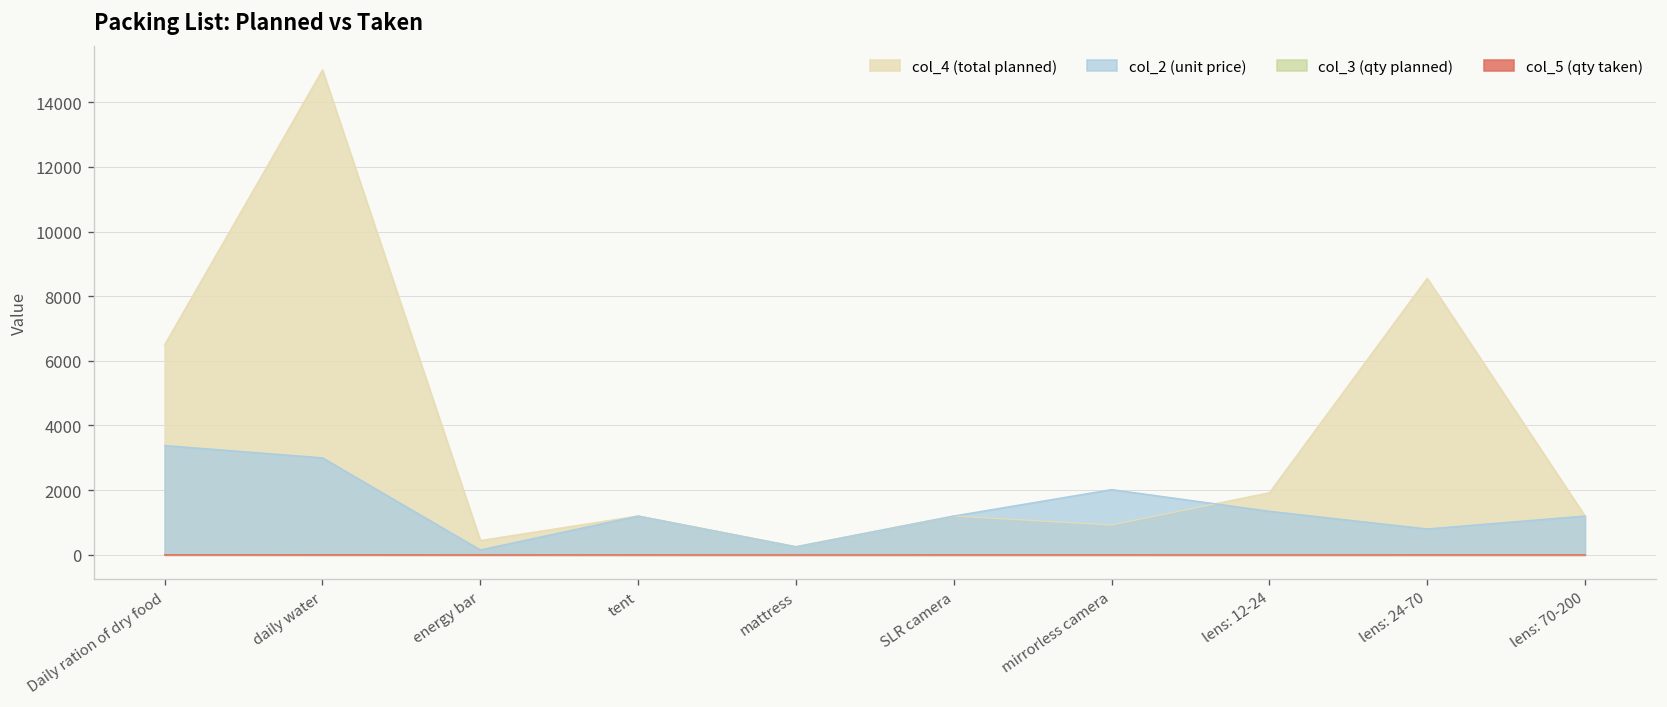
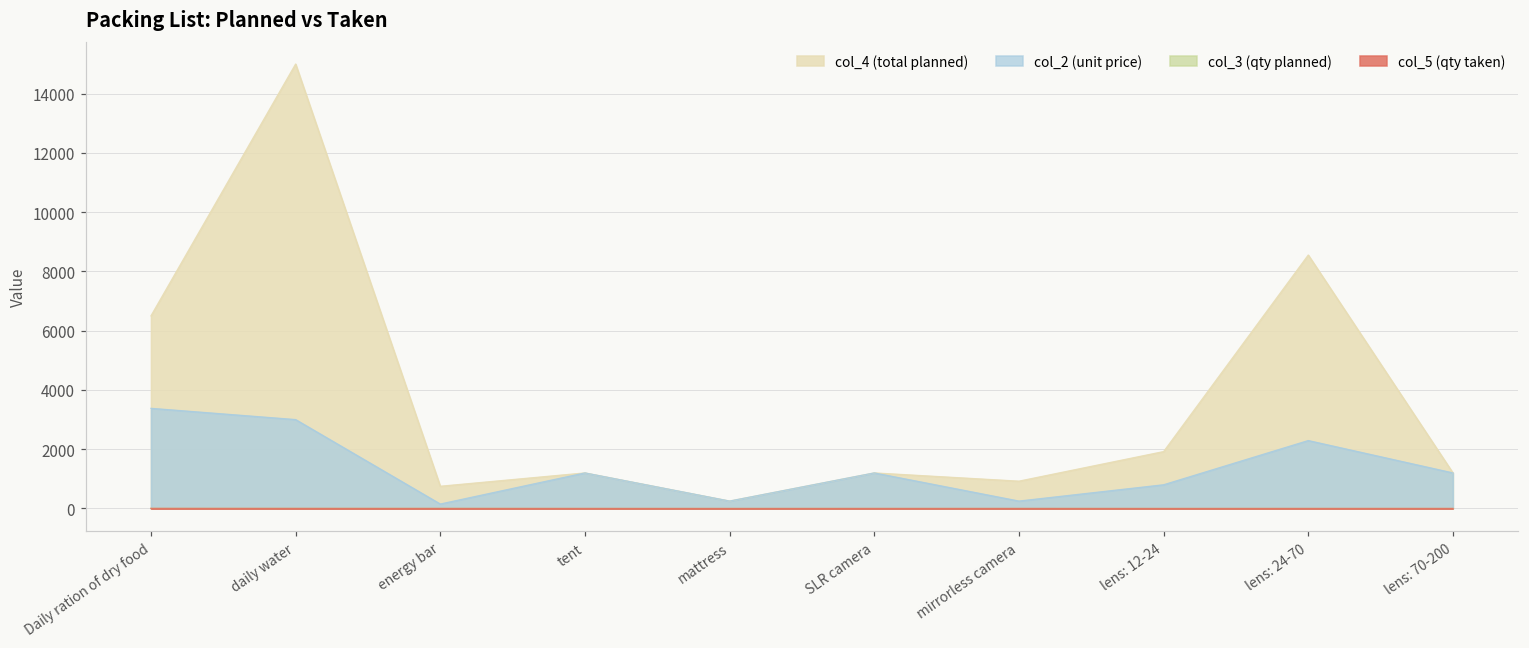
  {
    "col_4 (total planned)": {
      "Daily ration of dry food": 6500,
      "daily water": 15000,
-     "energy bar": 400,
+     "energy bar": 800,
      "mirrorless camera": 900,
      "lens: 12-24": 1900,
      "lens: 24-70": 8600
    },
    "col_2 (unit price)": {
      "Daily ration of dry food": 3400,
      "daily water": 3000,
      "energy bar": 200,
-     "mirrorless camera": 2000,
-     "lens: 12-24": 1300,
-     "lens: 24-70": 800
+     "mirrorless camera": 300,
+     "lens: 12-24": 800,
+     "lens: 24-70": 2300
    },
    "col_5 (qty taken)": {
      "Daily ration of dry food": 0,
      "daily water": 0,
      "energy bar": 0,
      "tent": 0,
      "mattress": 0,
      "SLR camera": 0,
      "mirrorless camera": 0,
      "lens: 12-24": 0,
      "lens: 24-70": 0,
      "lens: 70-200": 0
    }
  }
